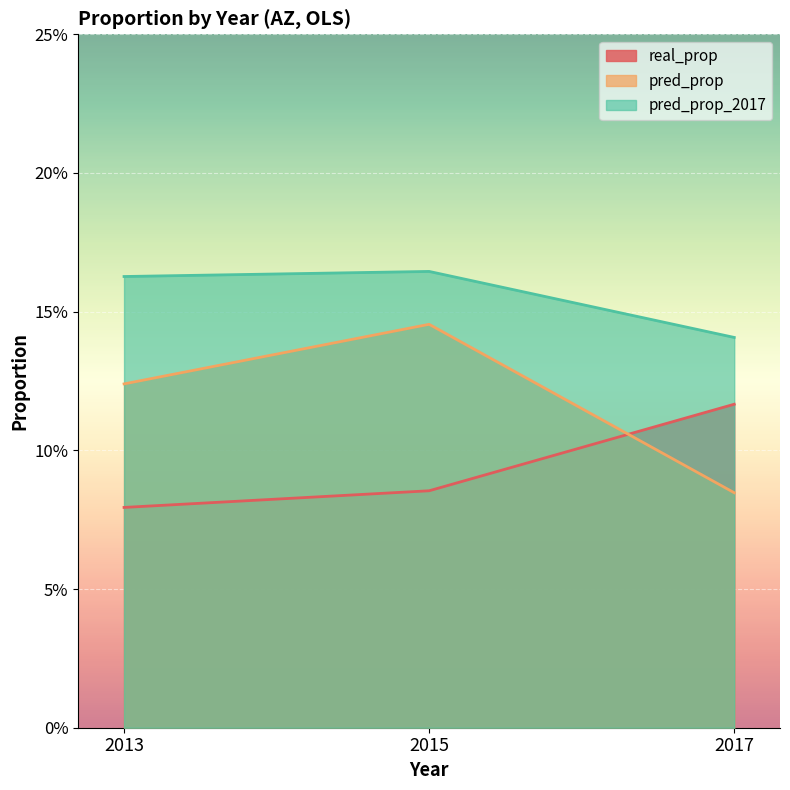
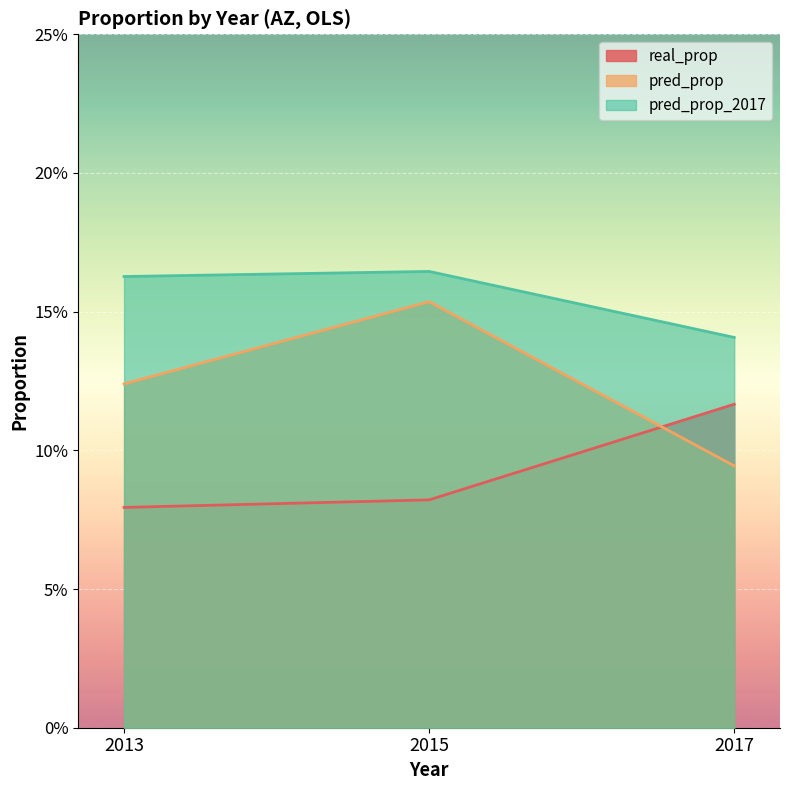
  {
    "real_prop": {
      "2013": "7.9%",
-     "2015": "8.5%",
+     "2015": "8.2%",
      "2017": "11.7%"
    },
    "pred_prop": {
      "2013": "12.4%",
-     "2015": "14.5%",
-     "2017": "8.5%"
+     "2015": "15.4%",
+     "2017": "9.4%"
    },
    "pred_prop_2017": {
      "2013": "16.3%",
      "2015": "16.5%",
      "2017": "14.1%"
    }
  }
